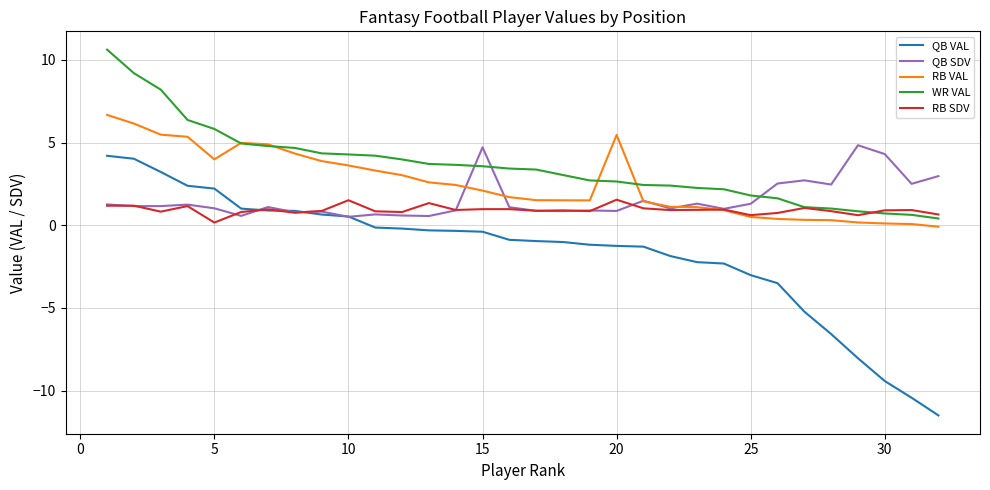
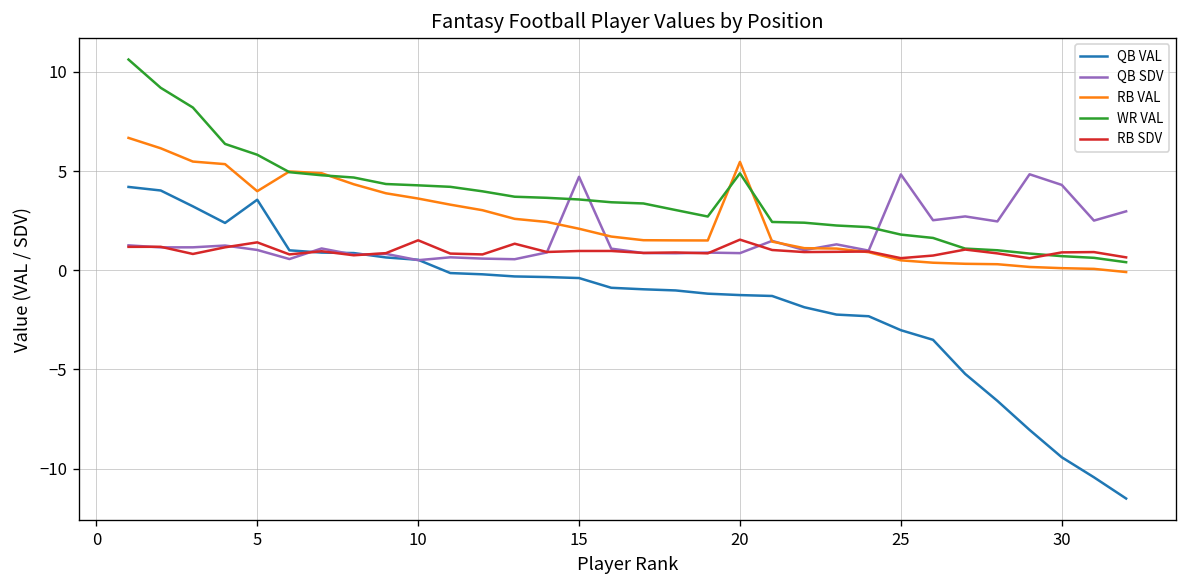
  {
    "QB VAL": {
-     "5": 2.2,
+     "5": 3.6,
      "15": -0.4,
      "20": -1.2,
      "25": -3.0,
      "30": -9.4
    },
    "QB SDV": {
      "5": 1.0,
      "15": 4.7,
      "20": 0.9,
-     "25": 1.3,
+     "25": 4.8,
      "30": 4.3
    },
    "RB VAL": {
      "5": 4.0,
      "10": 3.6,
      "15": 2.1,
      "20": 5.5,
      "30": 0.1
    },
    "WR VAL": {
      "5": 5.8,
      "10": 4.3,
      "15": 3.6,
-     "20": 2.6,
+     "20": 4.9,
      "25": 1.8,
      "30": 0.7
    },
    "RB SDV": {
-     "5": 0.2,
+     "5": 1.4,
      "10": 1.5,
      "15": 1.0,
      "20": 1.5,
      "30": 0.9
    }
  }
